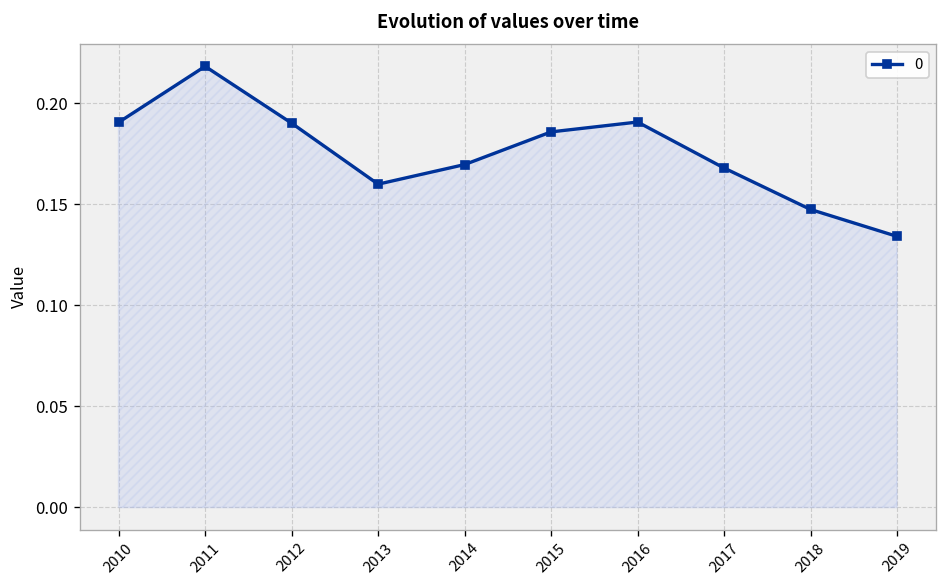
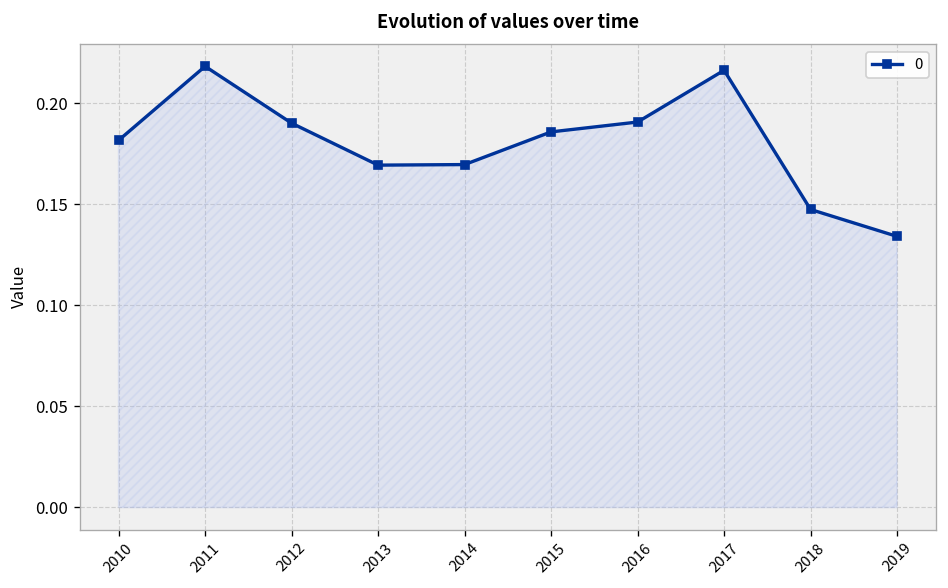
  {
-   "2010": 0.191,
+   "2010": 0.182,
    "2011": 0.218,
    "2012": 0.190,
-   "2013": 0.160,
+   "2013": 0.169,
    "2014": 0.170,
    "2015": 0.186,
    "2016": 0.191,
-   "2017": 0.168,
+   "2017": 0.216,
    "2018": 0.147,
    "2019": 0.134
  }
